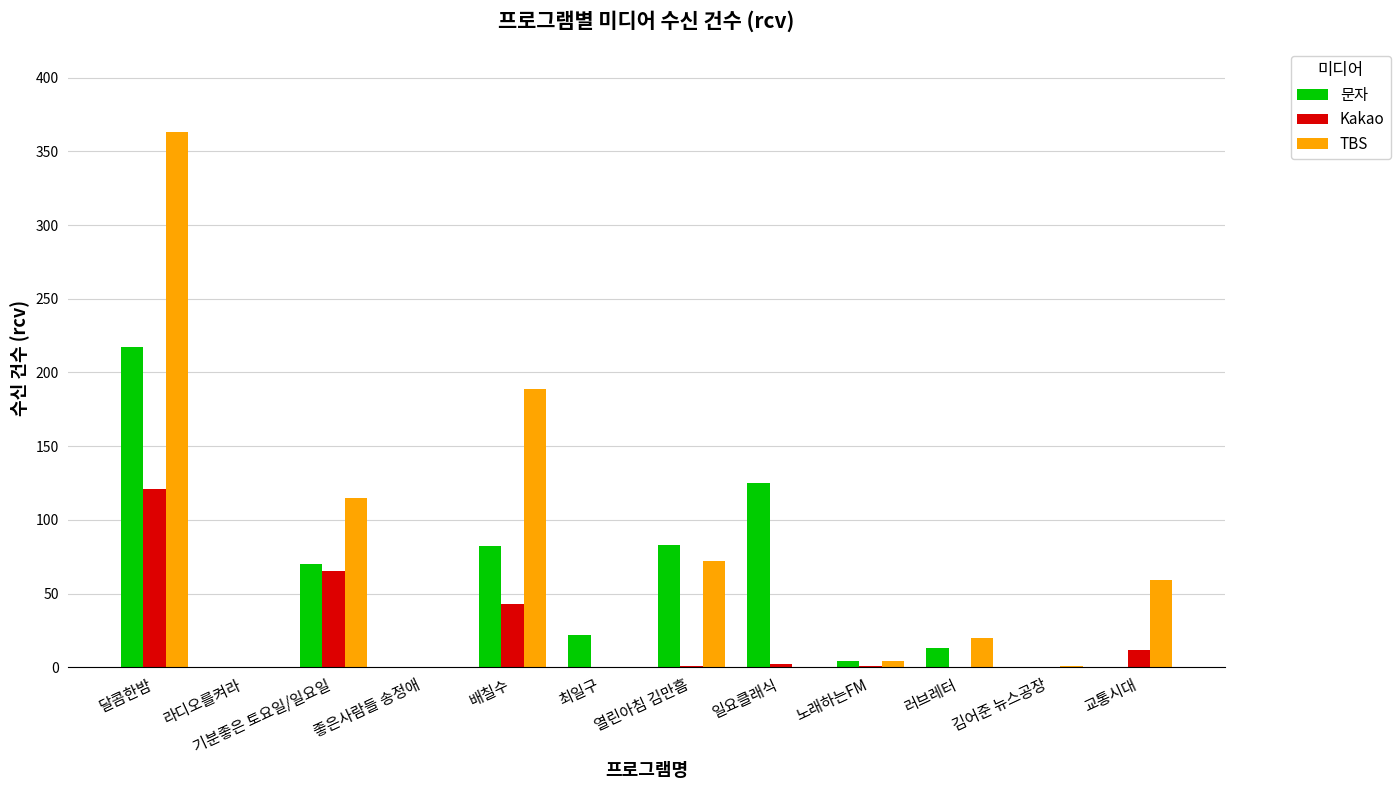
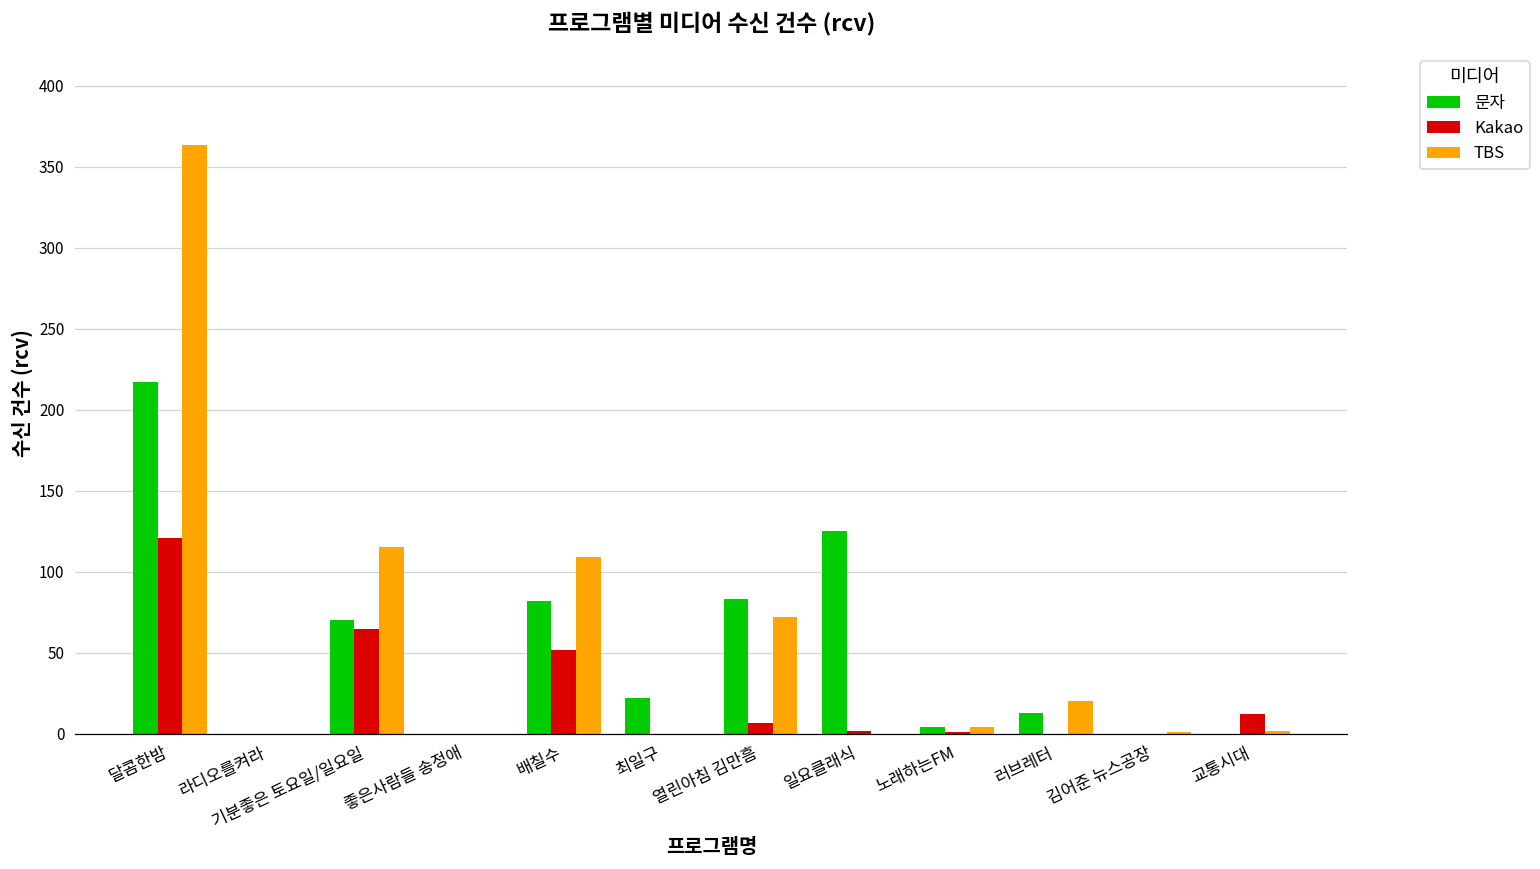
  {
    "문자": {
      "달콤한밤": 217,
      "라디오를켜라": 0,
      "기분좋은 토요일/일요일": 70,
      "좋은사람들 송정애": 0,
      "배칠수": 82,
      "최일구": 22,
      "열린아침 김만흠": 83,
      "일요클래식": 125,
      "노래하는FM": 4,
      "러브레터": 13,
      "김어준 뉴스공장": 0,
      "교통시대": 0
    },
    "Kakao": {
      "달콤한밤": 121,
      "라디오를켜라": 0,
      "기분좋은 토요일/일요일": 65,
      "좋은사람들 송정애": 0,
-     "배칠수": 43,
+     "배칠수": 52,
      "최일구": 0,
-     "열린아침 김만흠": 1,
+     "열린아침 김만흠": 7,
      "일요클래식": 2,
      "러브레터": 0,
      "김어준 뉴스공장": 0,
      "교통시대": 12
    },
    "TBS": {
      "달콤한밤": 363,
      "라디오를켜라": 0,
      "기분좋은 토요일/일요일": 115,
      "좋은사람들 송정애": 0,
-     "배칠수": 189,
+     "배칠수": 109,
      "최일구": 0,
      "열린아침 김만흠": 72,
      "일요클래식": 0,
      "노래하는FM": 4,
      "러브레터": 20,
-     "교통시대": 59
+     "교통시대": 2
    }
  }
